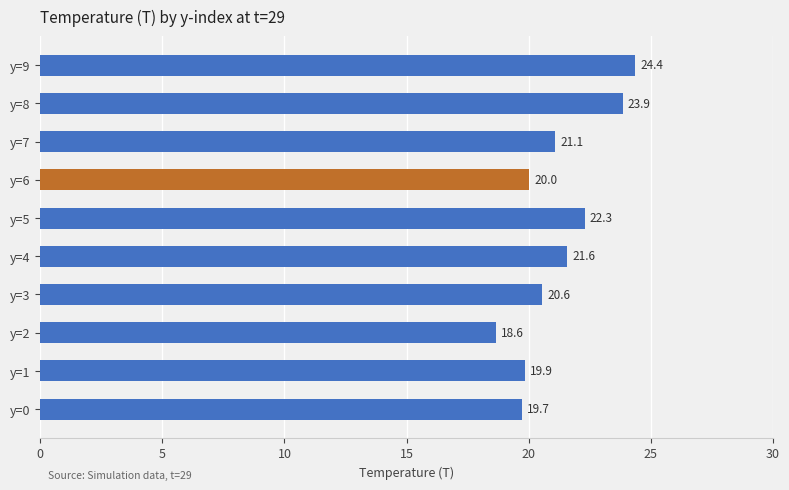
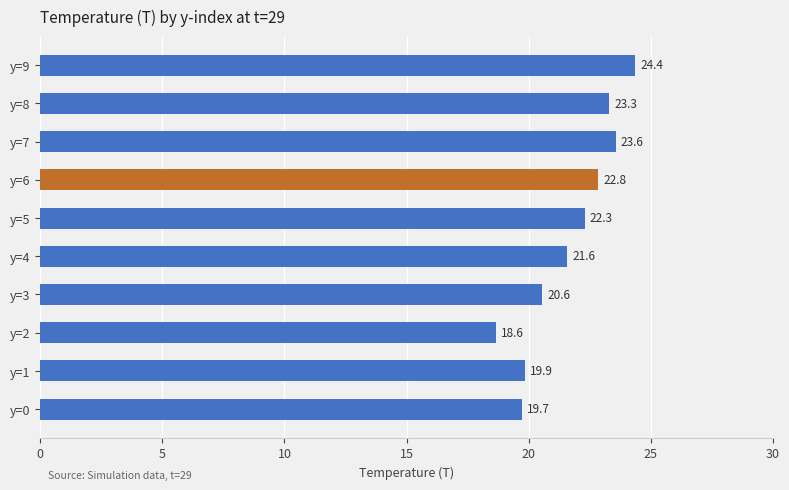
  {
    "y=9": 24.4,
-   "y=8": 23.9,
-   "y=7": 21.1,
-   "y=6": 20.0,
+   "y=8": 23.3,
+   "y=7": 23.6,
+   "y=6": 22.8,
    "y=5": 22.3,
    "y=4": 21.6,
    "y=3": 20.6,
    "y=2": 18.6,
    "y=1": 19.9,
    "y=0": 19.7
  }
